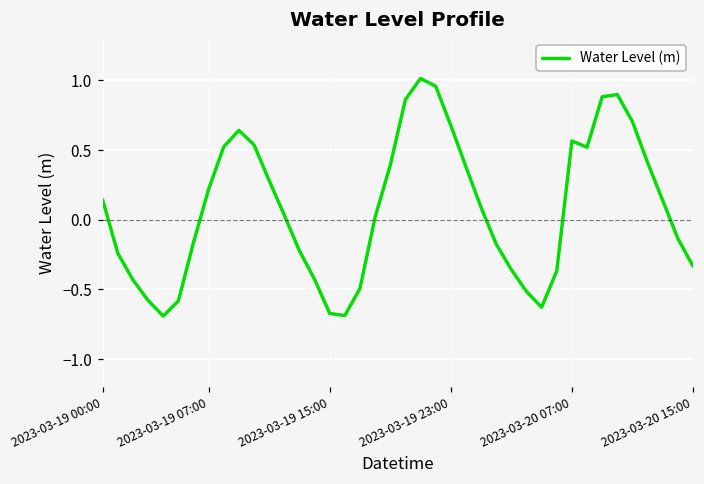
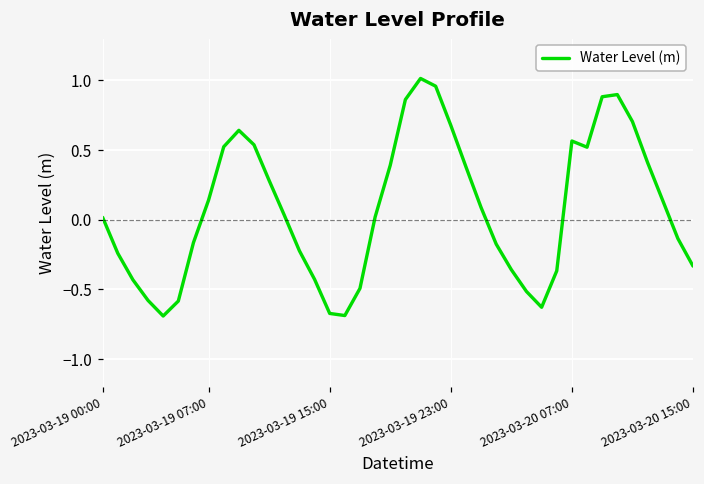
  {
-   "2023-03-19 00:00": 0.14,
-   "2023-03-19 07:00": 0.22,
+   "2023-03-19 00:00": 0.02,
+   "2023-03-19 07:00": 0.14,
    "2023-03-19 15:00": -0.67,
    "2023-03-19 23:00": 0.68,
    "2023-03-20 07:00": 0.57,
    "2023-03-20 15:00": -0.33
  }
